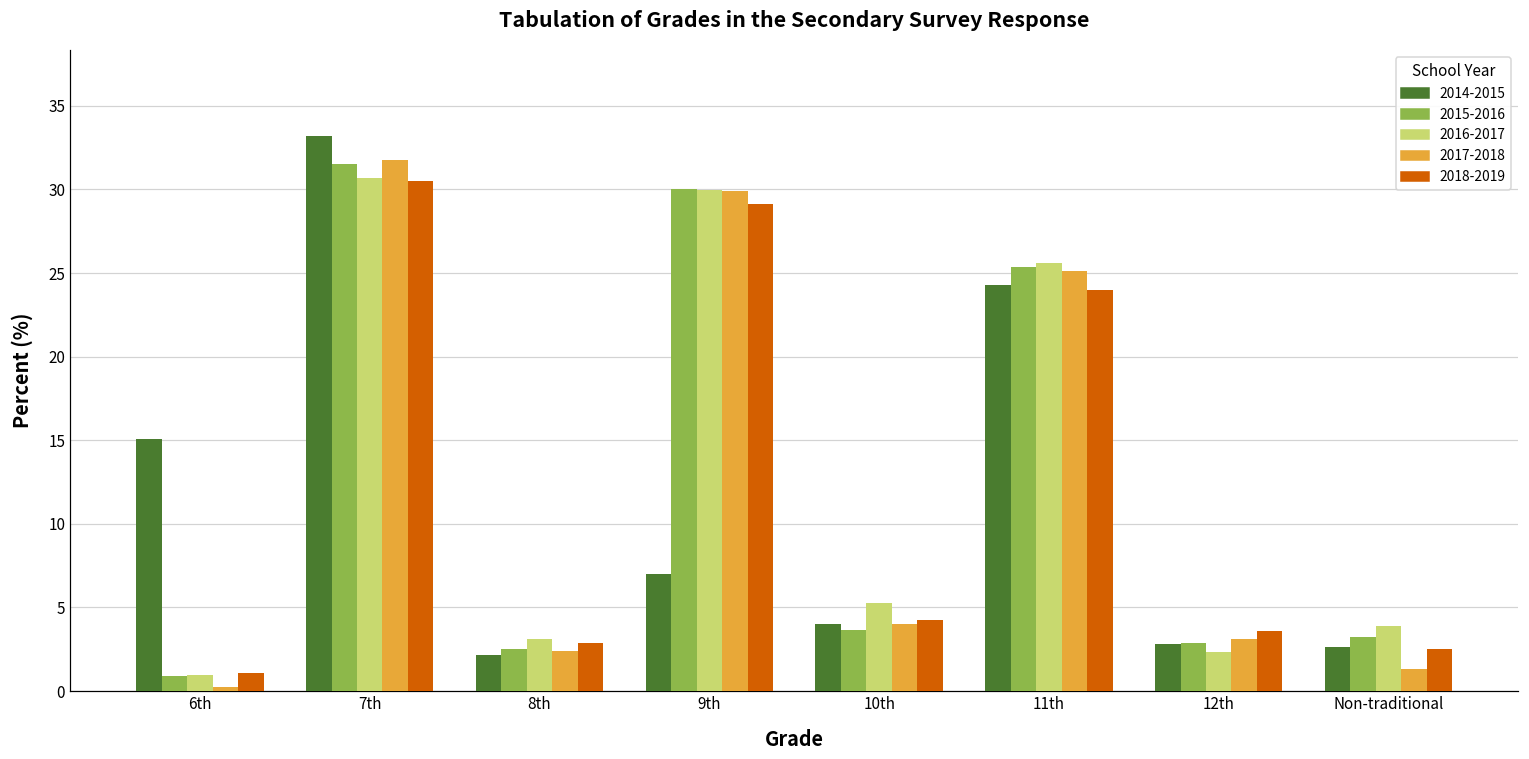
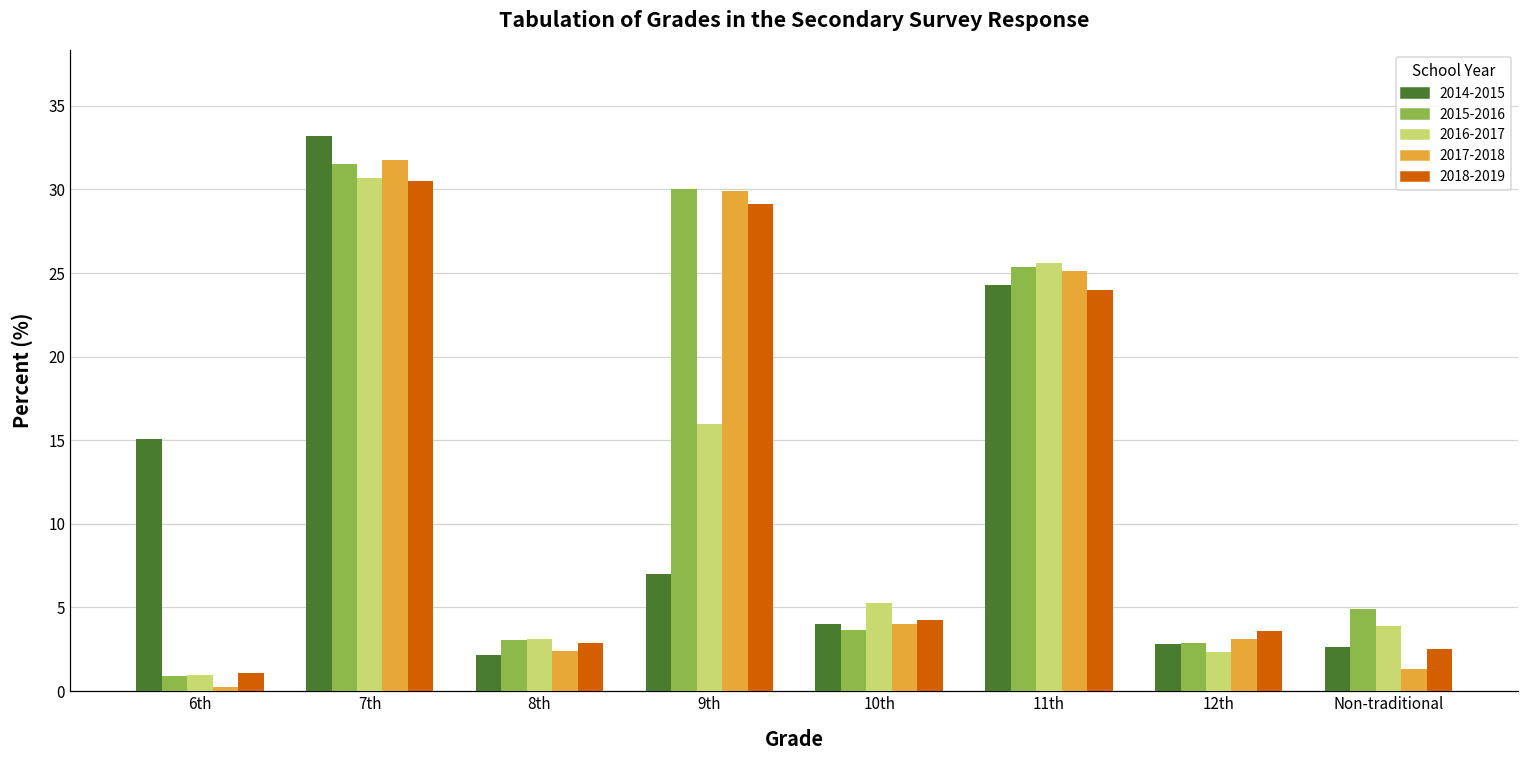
  {
    "2014-2015": {
      "6th": 15.1,
      "7th": 33.2,
      "8th": 2.1,
      "9th": 7.0,
      "10th": 4.0,
      "11th": 24.3,
      "12th": 2.8,
      "Non-traditional": 2.6
    },
    "2015-2016": {
      "6th": 0.9,
      "7th": 31.5,
-     "8th": 2.5,
+     "8th": 3.1,
      "9th": 30.1,
      "10th": 3.6,
      "11th": 25.3,
      "12th": 2.9,
-     "Non-traditional": 3.2
+     "Non-traditional": 4.9
    },
    "2016-2017": {
      "6th": 1.0,
      "7th": 30.7,
      "8th": 3.1,
-     "9th": 29.9,
+     "9th": 16.0,
      "10th": 5.3,
      "11th": 25.6,
      "12th": 2.3,
      "Non-traditional": 3.9
    },
    "2017-2018": {
      "6th": 0.3,
      "7th": 31.8,
      "8th": 2.4,
      "9th": 29.9,
      "10th": 4.0,
      "11th": 25.1,
      "12th": 3.1,
      "Non-traditional": 1.3
    },
    "2018-2019": {
      "6th": 1.1,
      "7th": 30.5,
      "8th": 2.9,
      "9th": 29.1,
      "10th": 4.3,
      "11th": 24.0,
      "12th": 3.6,
      "Non-traditional": 2.5
    }
  }
